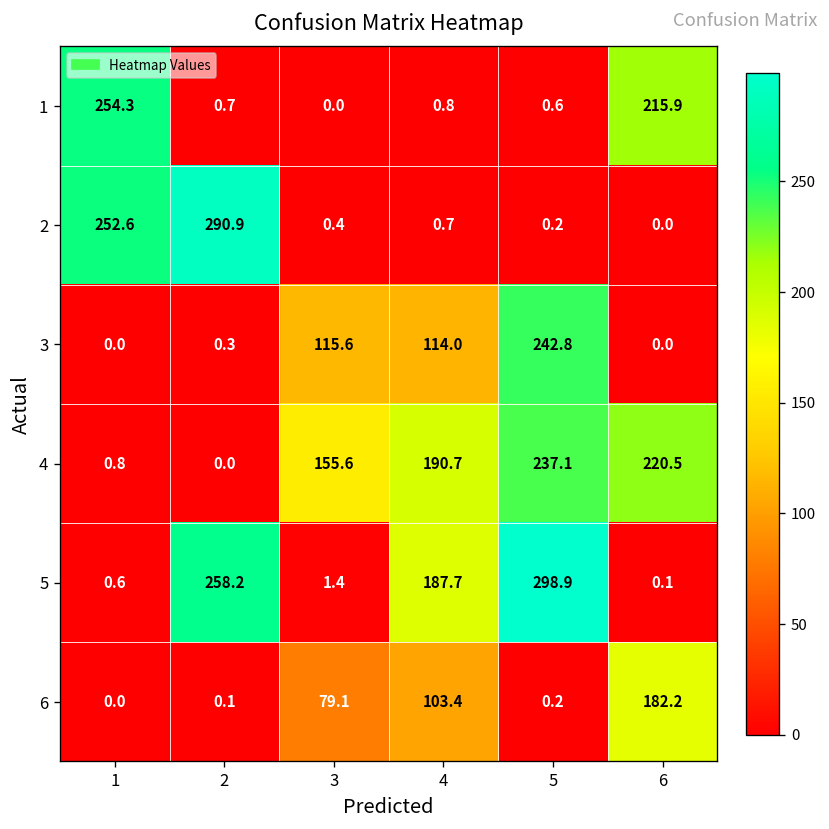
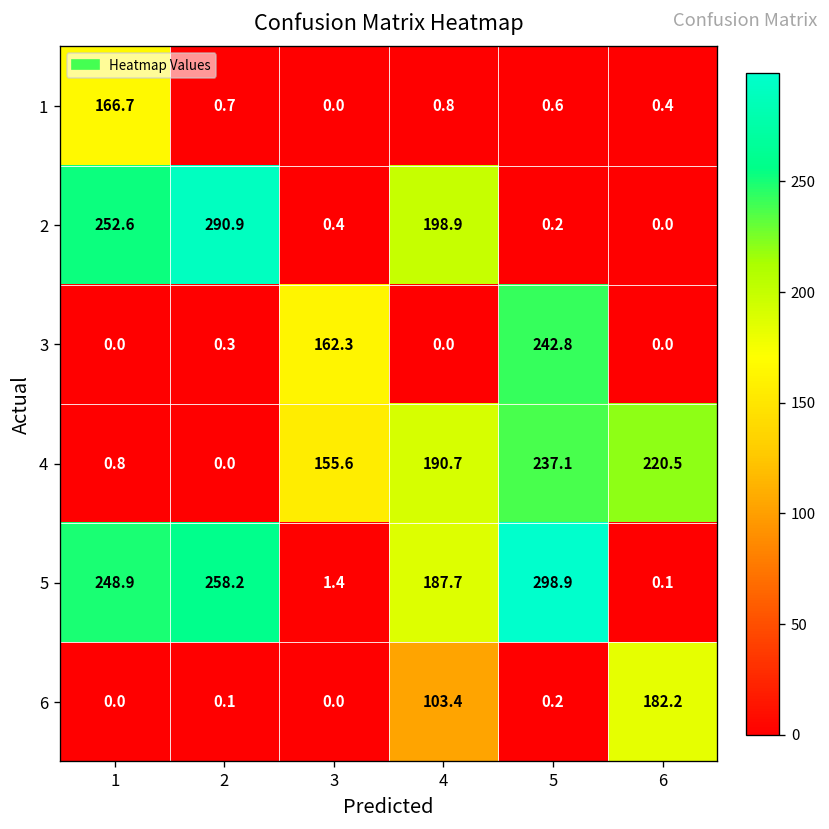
  {
    "1": {
-     "1": 254.3,
+     "1": 166.7,
      "2": 0.7,
      "3": 0.0,
      "4": 0.8,
      "5": 0.6,
-     "6": 215.9
+     "6": 0.4
    },
    "2": {
      "1": 252.6,
      "2": 290.9,
      "3": 0.4,
-     "4": 0.7,
+     "4": 198.9,
      "5": 0.2,
      "6": 0.0
    },
    "3": {
      "1": 0.0,
      "2": 0.3,
-     "3": 115.6,
-     "4": 114.0,
+     "3": 162.3,
+     "4": 0.0,
      "5": 242.8,
      "6": 0.0
    },
    "4": {
      "1": 0.8,
      "2": 0.0,
      "3": 155.6,
      "4": 190.7,
      "5": 237.1,
      "6": 220.5
    },
    "5": {
-     "1": 0.6,
+     "1": 248.9,
      "2": 258.2,
      "3": 1.4,
      "4": 187.7,
      "5": 298.9,
      "6": 0.1
    },
    "6": {
      "1": 0.0,
      "2": 0.1,
-     "3": 79.1,
+     "3": 0.0,
      "4": 103.4,
      "5": 0.2,
      "6": 182.2
    }
  }
